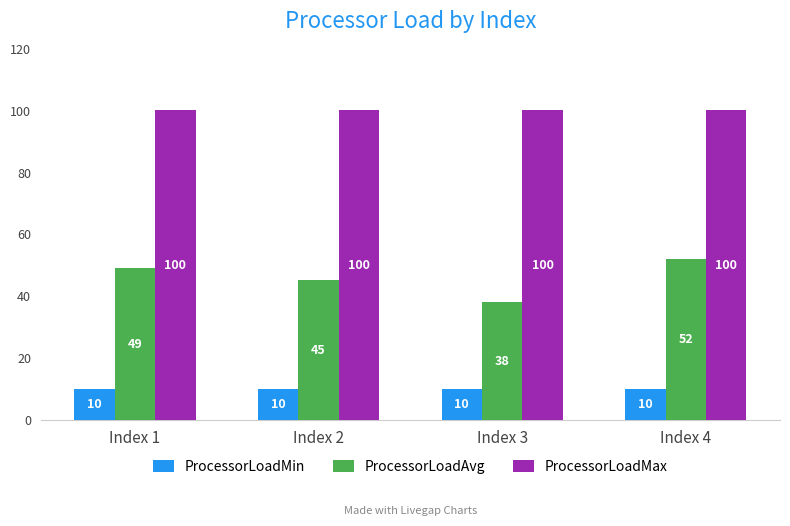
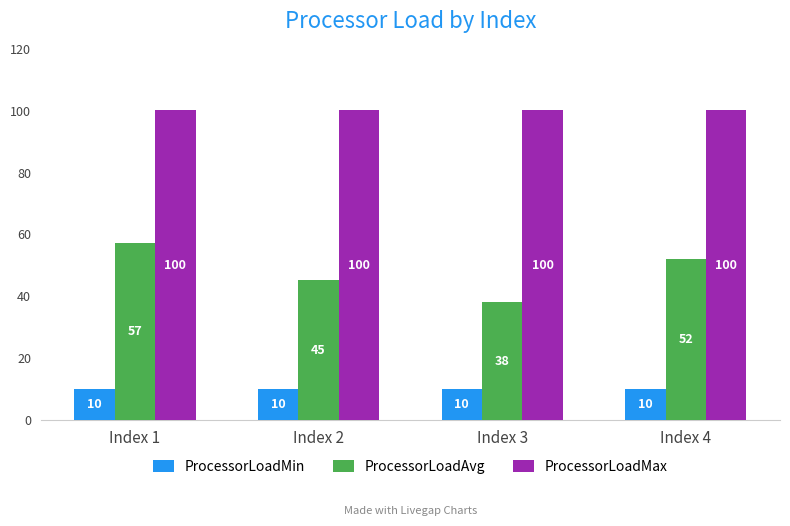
  {
    "ProcessorLoadMin": {
      "Index 1": 10,
      "Index 2": 10,
      "Index 3": 10,
      "Index 4": 10
    },
    "ProcessorLoadAvg": {
-     "Index 1": 49,
+     "Index 1": 57,
      "Index 2": 45,
      "Index 3": 38,
      "Index 4": 52
    },
    "ProcessorLoadMax": {
      "Index 1": 100,
      "Index 2": 100,
      "Index 3": 100,
      "Index 4": 100
    }
  }
